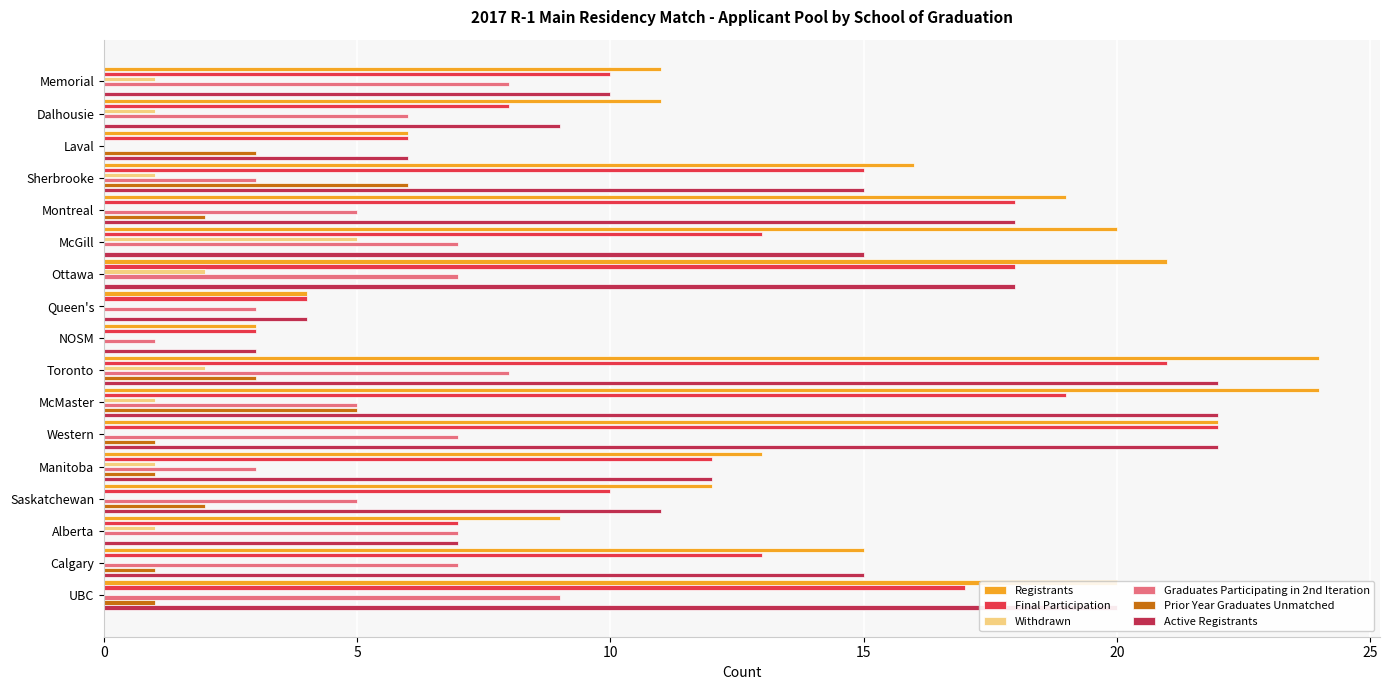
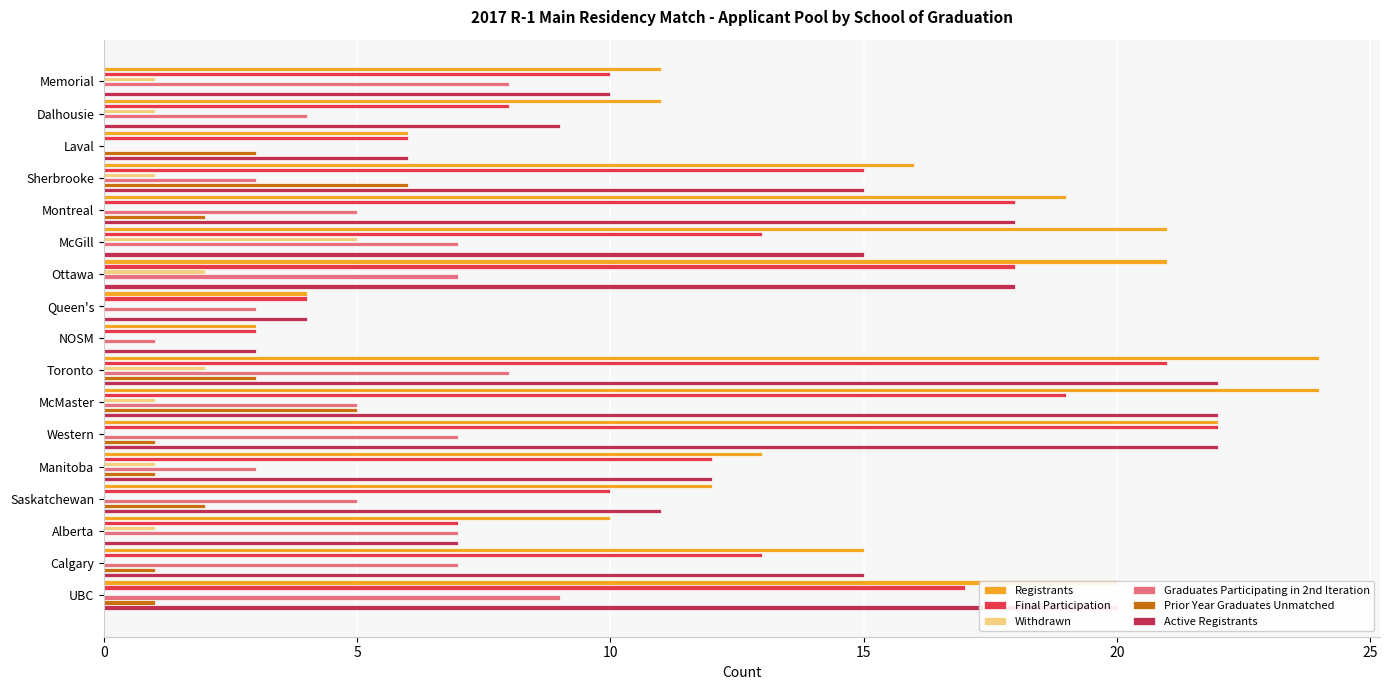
  {
    "Registrants": {
      "Memorial": 11,
      "Dalhousie": 11,
      "Laval": 6,
      "Sherbrooke": 16,
      "Montreal": 19,
-     "McGill": 20,
+     "McGill": 21,
      "Ottawa": 21,
      "Queen's": 4,
      "NOSM": 3,
      "Toronto": 24,
      "McMaster": 24,
      "Western": 22,
      "Manitoba": 13,
      "Saskatchewan": 12,
-     "Alberta": 9,
+     "Alberta": 10,
      "Calgary": 15
    },
    "Withdrawn": {
      "Memorial": 1,
      "Dalhousie": 1,
      "Laval": 0,
      "Sherbrooke": 1,
      "Montreal": 0,
      "McGill": 5,
      "Ottawa": 2,
      "Queen's": 0,
      "NOSM": 0,
      "Toronto": 2,
      "McMaster": 1,
      "Western": 0,
      "Manitoba": 1,
      "Saskatchewan": 0,
      "Alberta": 1,
      "Calgary": 0,
      "UBC": 0
    },
    "Graduates Participating in 2nd Iteration": {
      "Memorial": 8,
-     "Dalhousie": 6,
+     "Dalhousie": 4,
      "Laval": 0,
      "Sherbrooke": 3,
      "Montreal": 5,
      "McGill": 7,
      "Ottawa": 7,
      "Queen's": 3,
      "NOSM": 1,
      "Toronto": 8,
      "McMaster": 5,
      "Western": 7,
      "Manitoba": 3,
      "Saskatchewan": 5,
      "Alberta": 7,
      "Calgary": 7,
      "UBC": 9
    },
    "Prior Year Graduates Unmatched": {
      "Memorial": 0,
      "Dalhousie": 0,
      "Laval": 3,
      "Sherbrooke": 6,
      "Montreal": 2,
      "McGill": 0,
      "Ottawa": 0,
      "Queen's": 0,
      "NOSM": 0,
      "Toronto": 3,
      "McMaster": 5,
      "Western": 1,
      "Manitoba": 1,
      "Saskatchewan": 2,
      "Alberta": 0,
      "Calgary": 1,
      "UBC": 1
    }
  }
